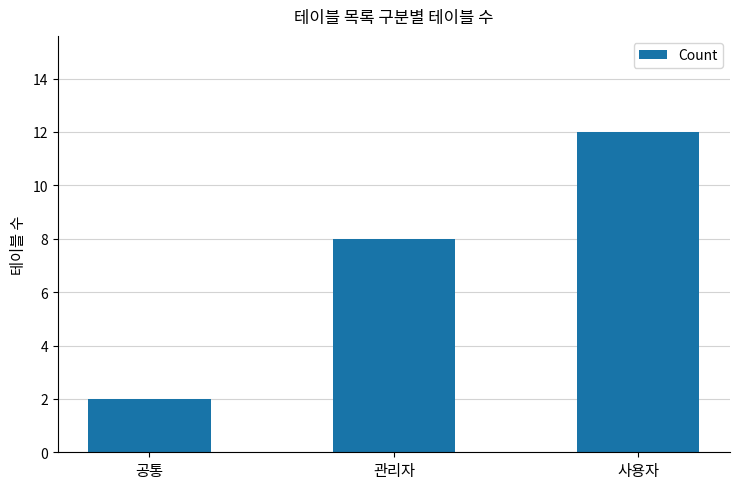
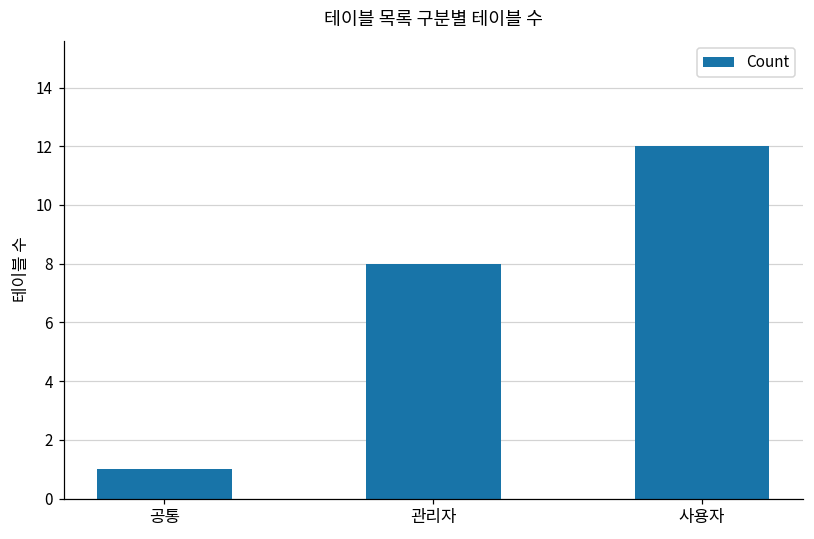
  {
-   "공통": 2,
+   "공통": 1,
    "관리자": 8,
    "사용자": 12
  }
